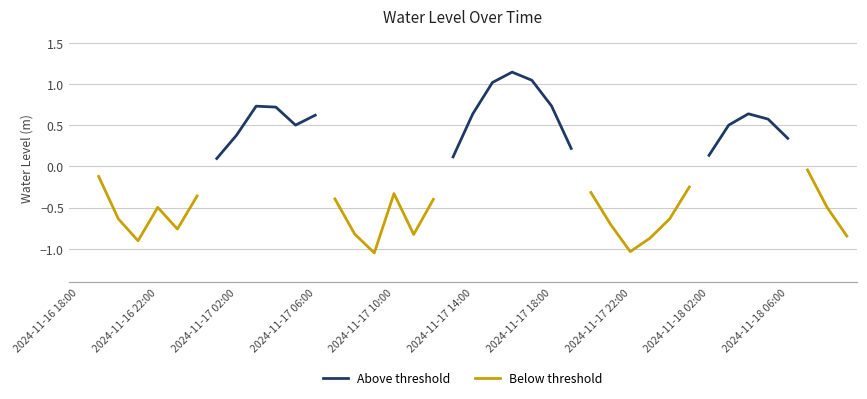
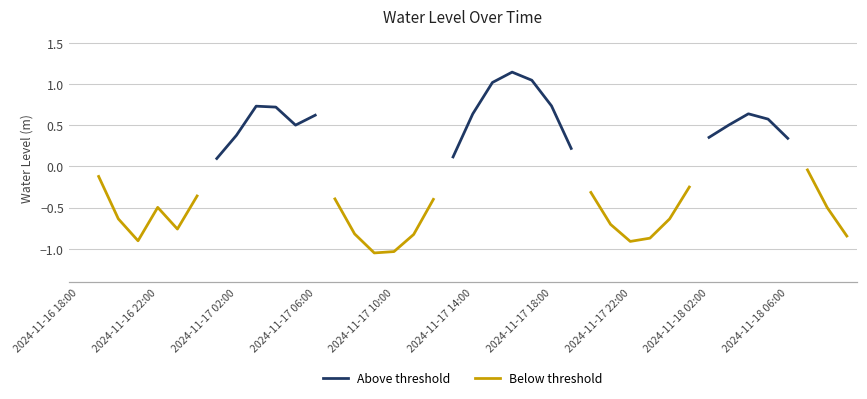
  {
    "Above threshold": {
      "2024-11-16 18:00": 0.4,
      "2024-11-17 02:00": 0.4,
      "2024-11-17 06:00": 0.6,
      "2024-11-17 14:00": 0.6,
      "2024-11-17 18:00": 0.7,
-     "2024-11-18 02:00": 0.1,
+     "2024-11-18 02:00": 0.4,
      "2024-11-18 06:00": 0.3
    },
    "Below threshold": {
      "2024-11-16 22:00": -0.5,
-     "2024-11-17 10:00": -0.3,
-     "2024-11-17 22:00": -1.0
+     "2024-11-17 10:00": -1.0,
+     "2024-11-17 22:00": -0.9
    }
  }
